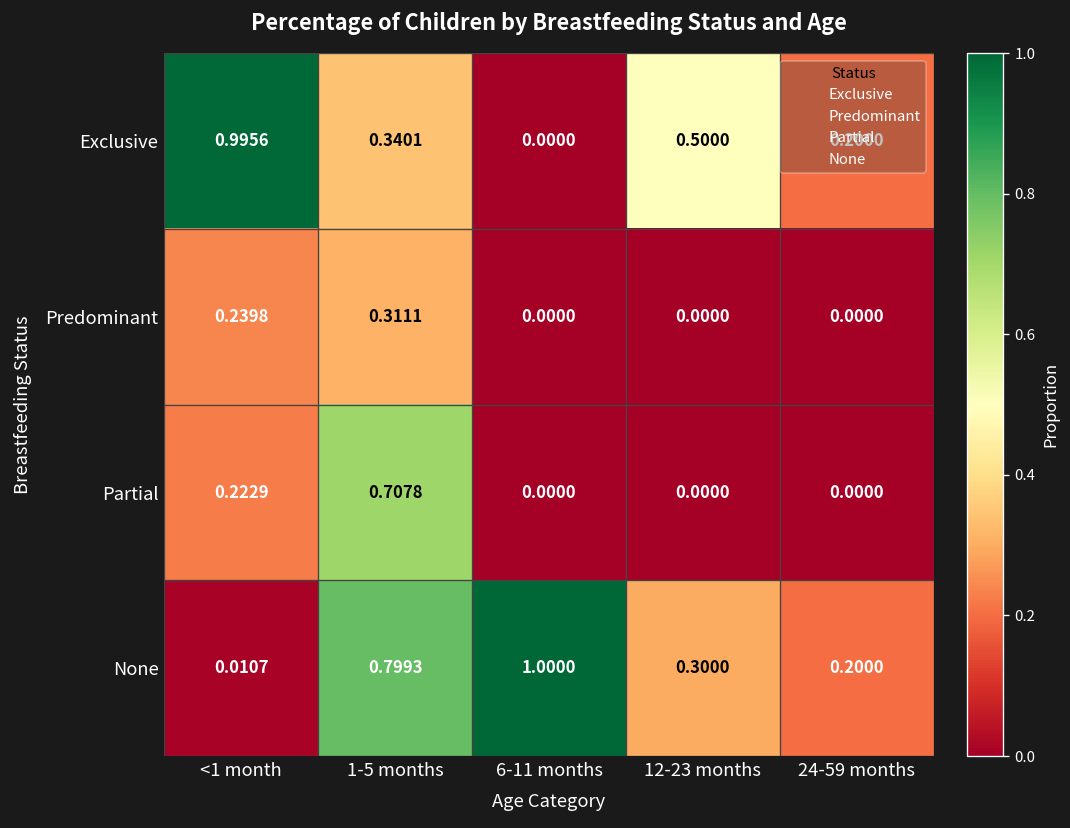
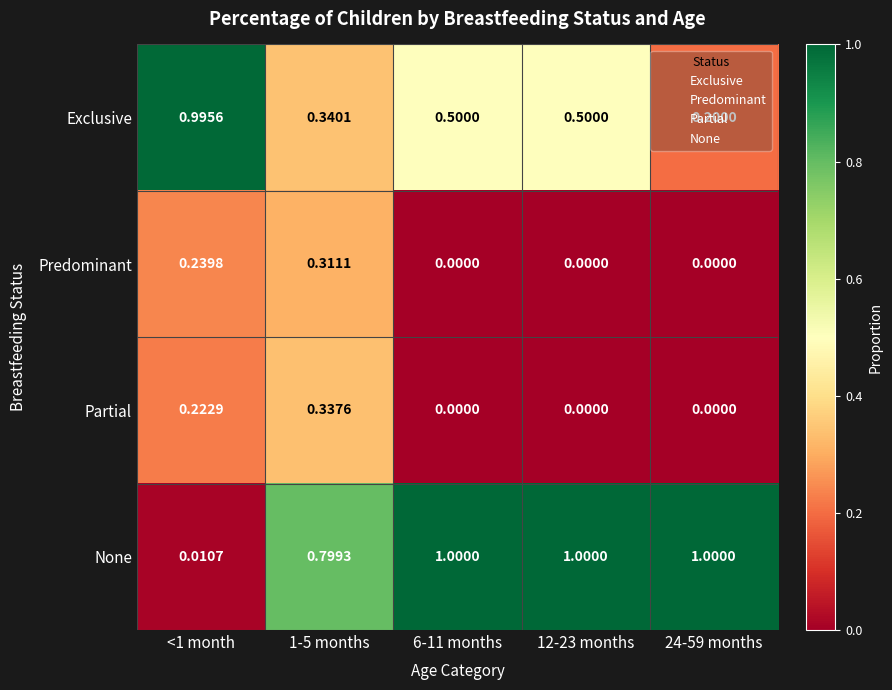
  {
    "Exclusive": {
      "<1 month": 0.9956,
      "1-5 months": 0.3401,
-     "6-11 months": 0.0000,
+     "6-11 months": 0.5000,
      "12-23 months": 0.5000
    },
    "Predominant": {
      "<1 month": 0.2398,
      "1-5 months": 0.3111,
      "6-11 months": 0.0000,
      "12-23 months": 0.0000,
      "24-59 months": 0.0000
    },
    "Partial": {
      "<1 month": 0.2229,
-     "1-5 months": 0.7078,
+     "1-5 months": 0.3376,
      "6-11 months": 0.0000,
      "12-23 months": 0.0000,
      "24-59 months": 0.0000
    },
    "None": {
      "<1 month": 0.0107,
      "1-5 months": 0.7993,
      "6-11 months": 1.0000,
-     "12-23 months": 0.3000,
-     "24-59 months": 0.2000
+     "12-23 months": 1.0000,
+     "24-59 months": 1.0000
    }
  }
